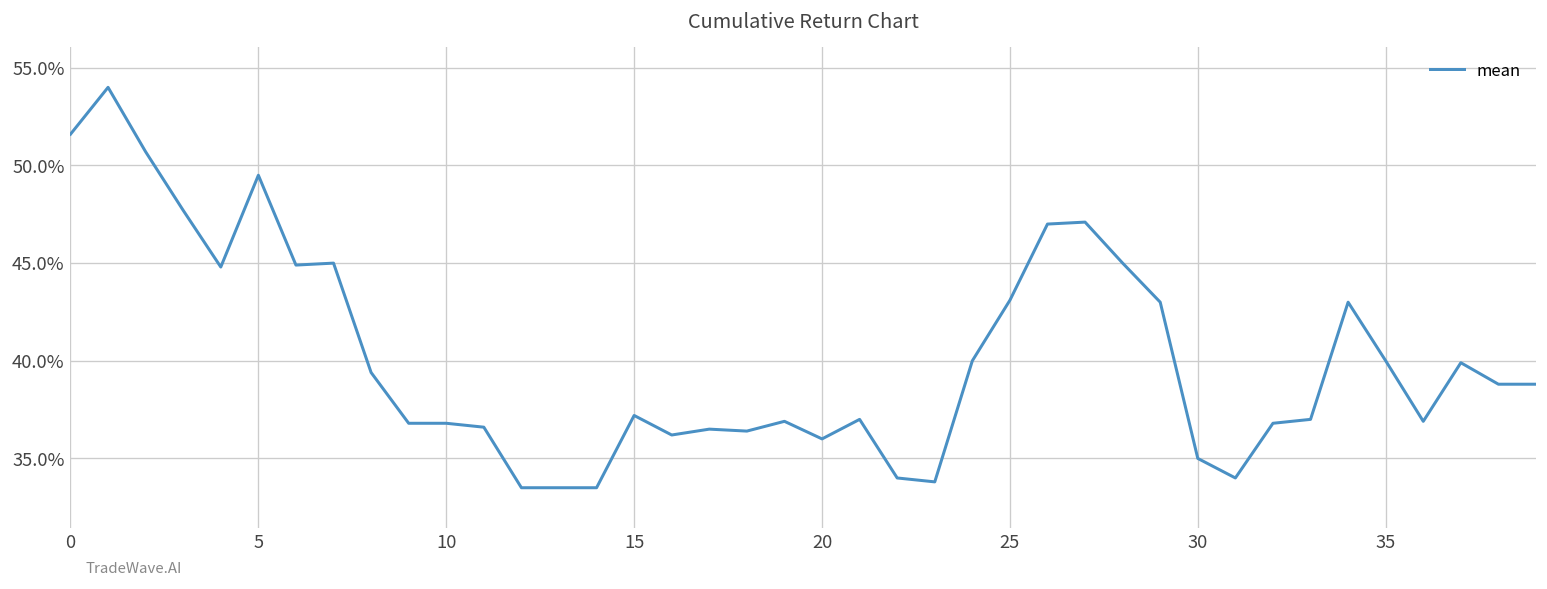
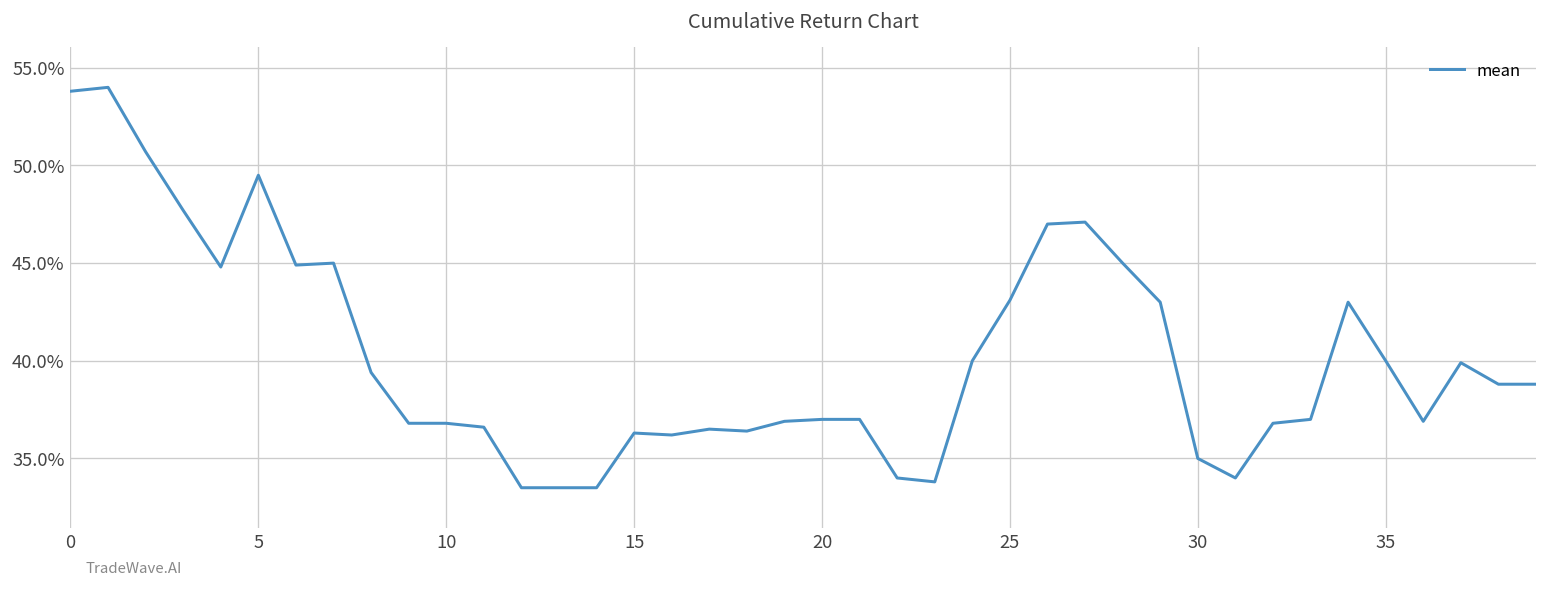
  {
-   "0": "51.6%",
+   "0": "53.8%",
    "5": "49.5%",
    "10": "36.8%",
-   "15": "37.2%",
-   "20": "36.0%",
+   "15": "36.3%",
+   "20": "37.0%",
    "25": "43.1%",
    "30": "35.0%",
    "35": "40.0%"
  }
